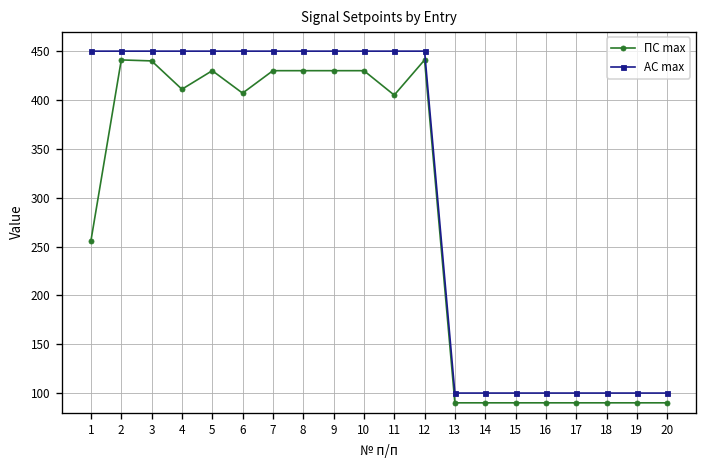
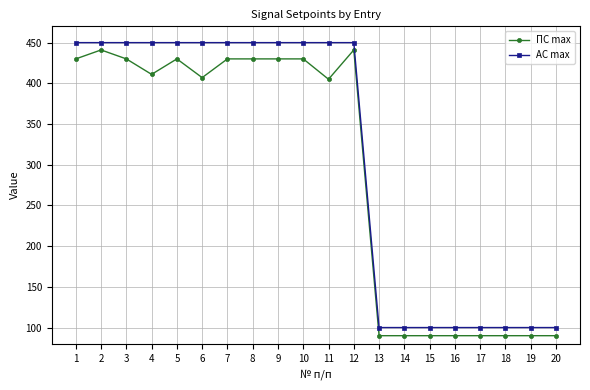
  {
    "ПС max": {
-     "1": 260,
+     "1": 430,
      "2": 440,
-     "3": 440,
+     "3": 430,
      "4": 410,
      "5": 430,
      "6": 410,
      "7": 430,
      "8": 430,
      "9": 430,
      "10": 430,
      "11": 410,
      "12": 440,
      "13": 90,
      "14": 90,
      "15": 90,
      "16": 90,
      "17": 90,
      "18": 90,
      "19": 90,
      "20": 90
    },
    "АС max": {
      "1": 450,
      "2": 450,
      "3": 450,
      "4": 450,
      "5": 450,
      "6": 450,
      "7": 450,
      "8": 450,
      "9": 450,
      "10": 450,
      "11": 450,
      "12": 450,
      "13": 100,
      "14": 100,
      "15": 100,
      "16": 100,
      "17": 100,
      "18": 100,
      "19": 100,
      "20": 100
    }
  }
